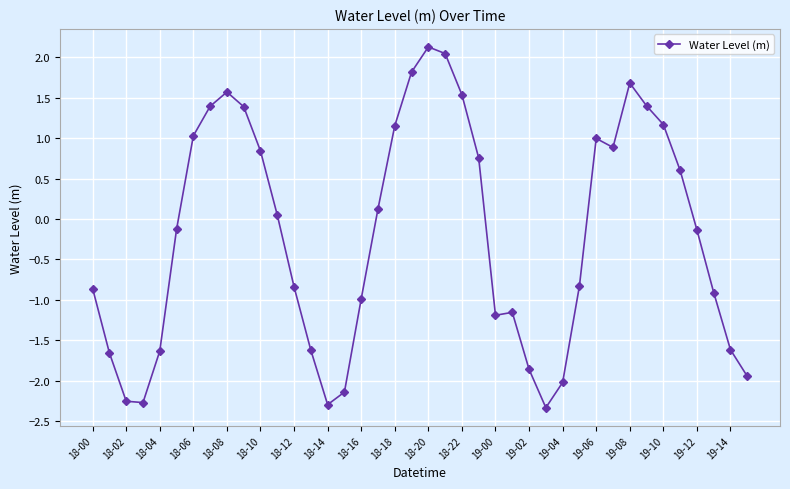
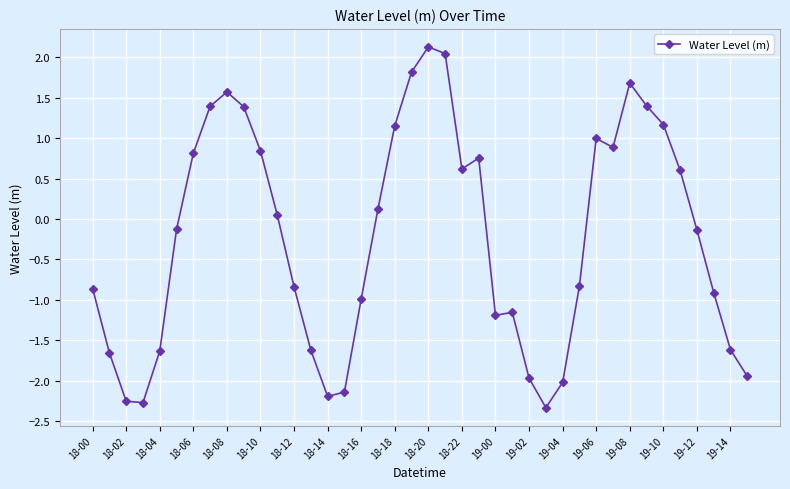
  {
    "18-00": -0.9,
    "18-02": -2.3,
    "18-04": -1.6,
-   "18-06": 1.0,
+   "18-06": 0.8,
    "18-08": 1.6,
    "18-10": 0.8,
    "18-12": -0.8,
-   "18-14": -2.3,
+   "18-14": -2.2,
    "18-16": -1.0,
    "18-18": 1.2,
    "18-20": 2.1,
-   "18-22": 1.5,
+   "18-22": 0.6,
    "19-00": -1.2,
-   "19-02": -1.9,
+   "19-02": -2.0,
    "19-04": -2.0,
    "19-06": 1.0,
    "19-08": 1.7,
    "19-10": 1.2,
    "19-12": -0.1,
    "19-14": -1.6
  }
